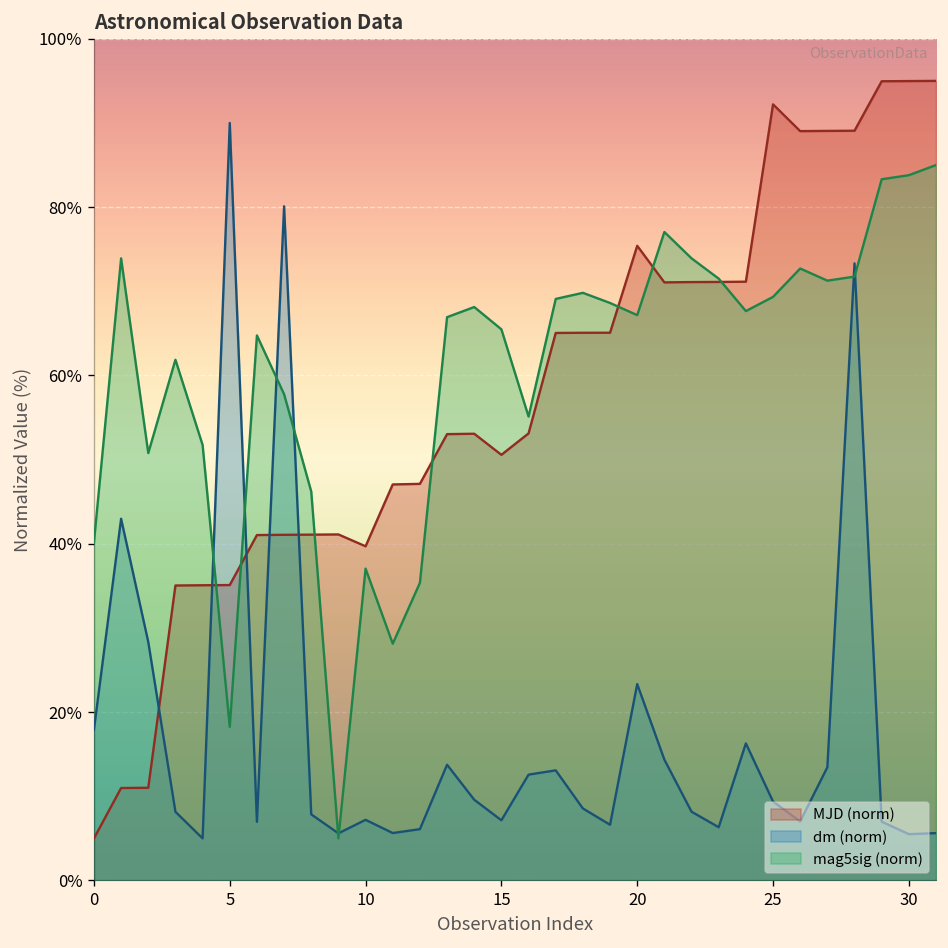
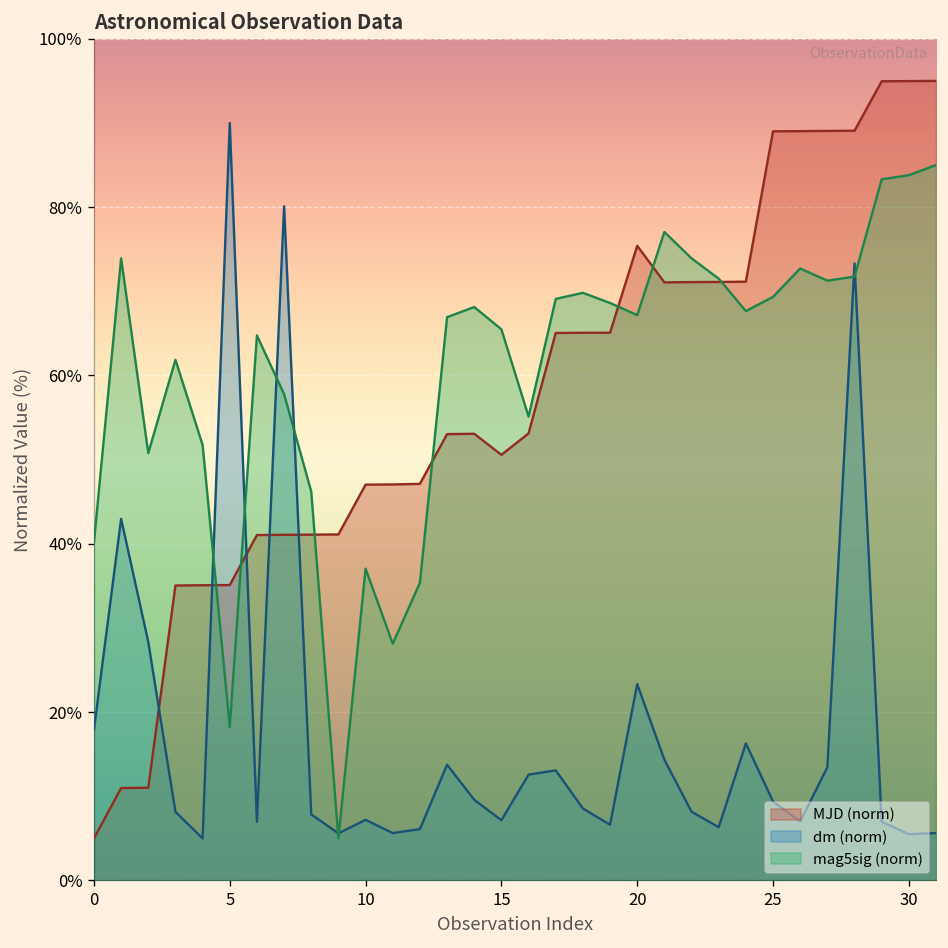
  {
    "MJD (norm)": {
      "0": "5%",
      "5": "35%",
-     "10": "40%",
+     "10": "47%",
      "15": "51%",
      "20": "75%",
-     "25": "92%",
+     "25": "89%",
      "30": "95%"
    }
  }
